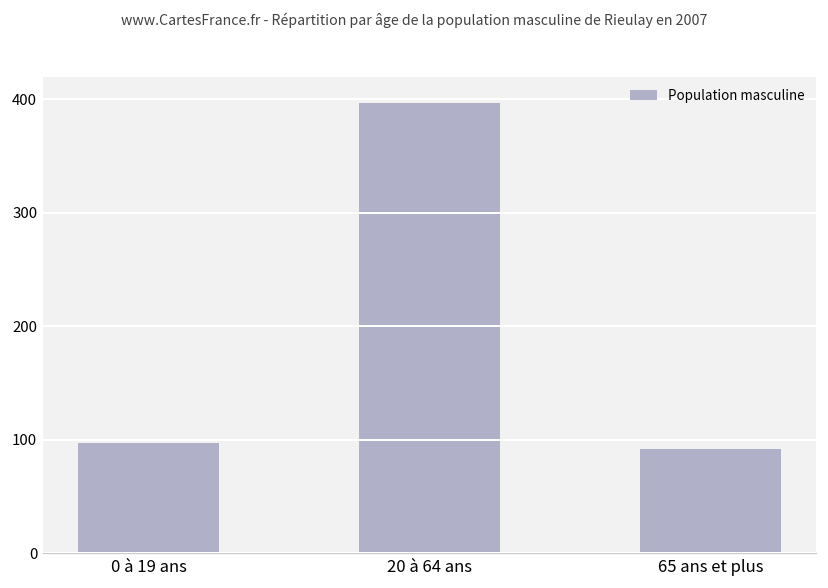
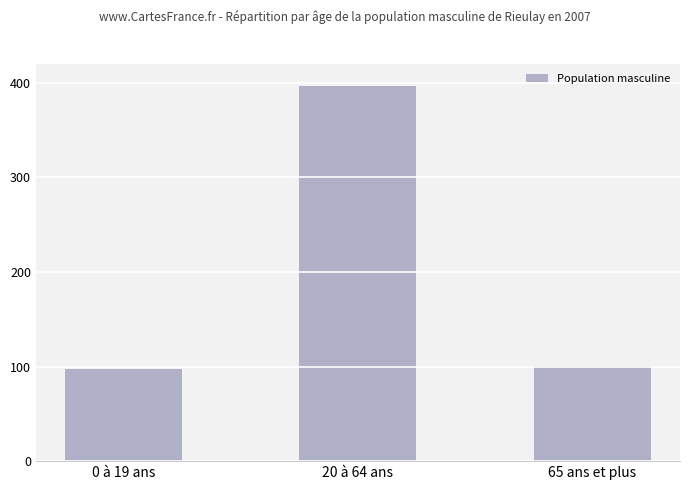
  {
    "0 à 19 ans": 100,
    "20 à 64 ans": 400,
-   "65 ans et plus": 90
+   "65 ans et plus": 100
  }
